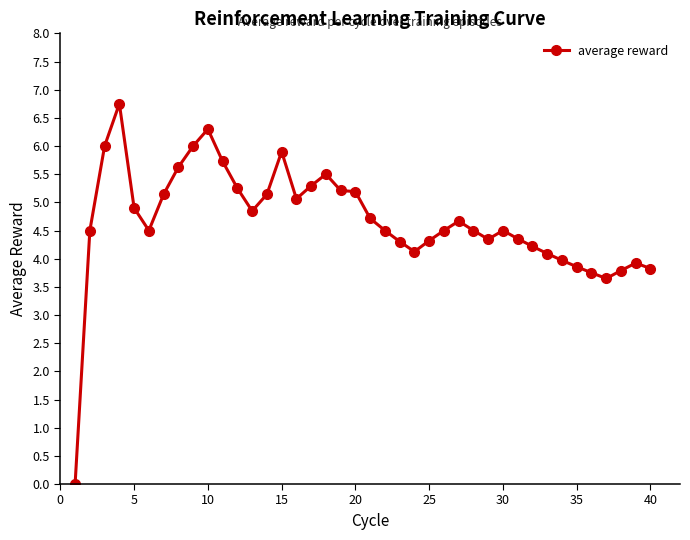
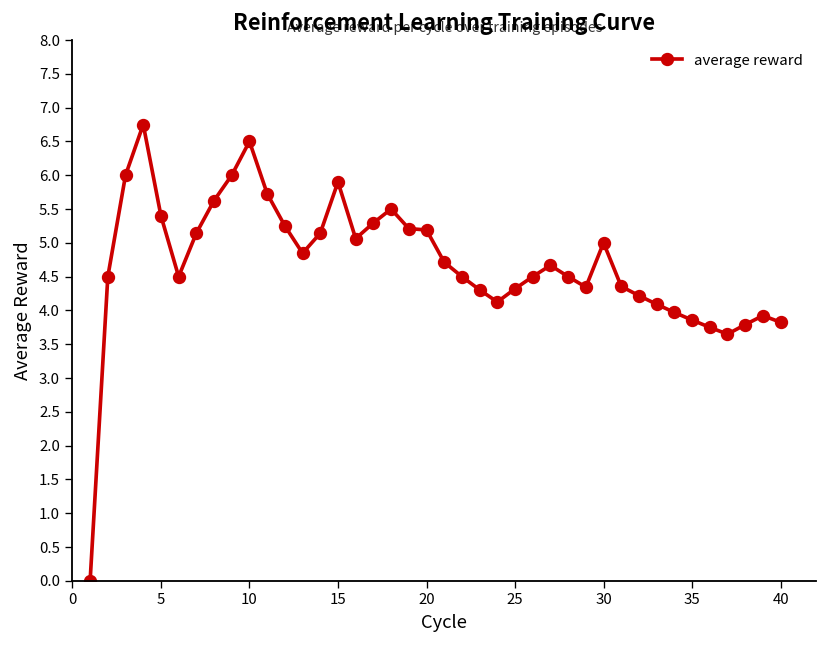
  {
-   "5": 4.9,
-   "10": 6.3,
+   "5": 5.4,
+   "10": 6.5,
    "15": 5.9,
    "20": 5.2,
    "25": 4.3,
-   "30": 4.5,
+   "30": 5.0,
    "35": 3.9,
    "40": 3.8
  }
